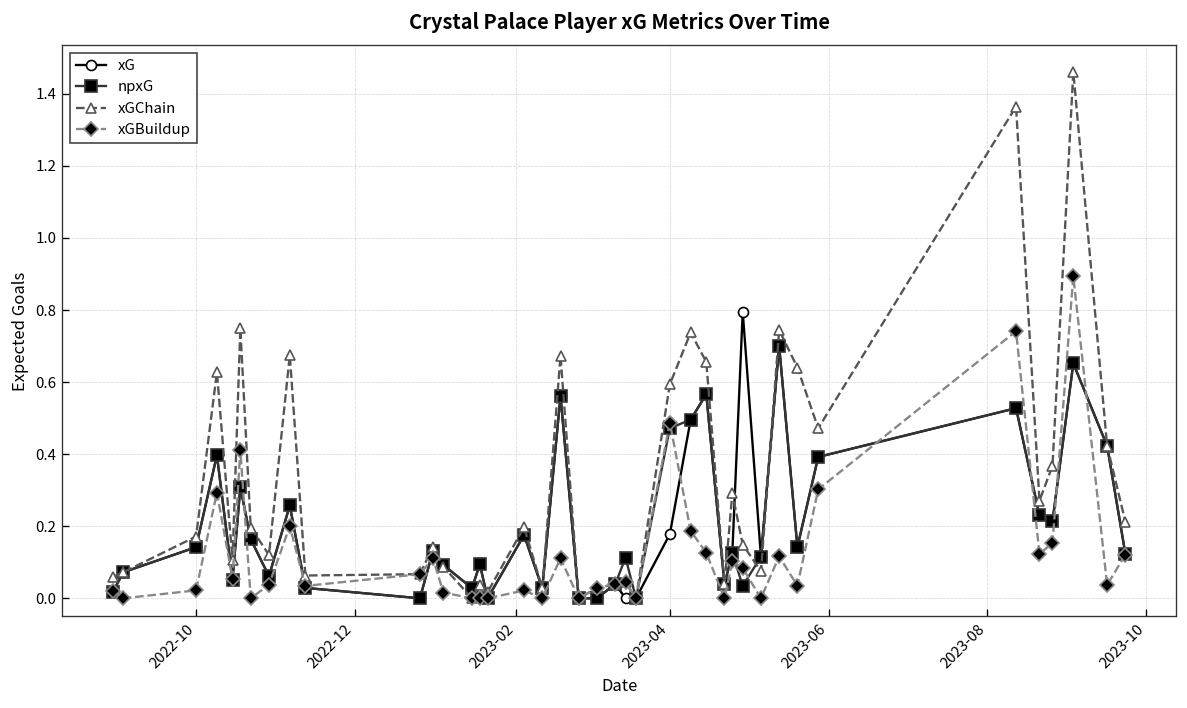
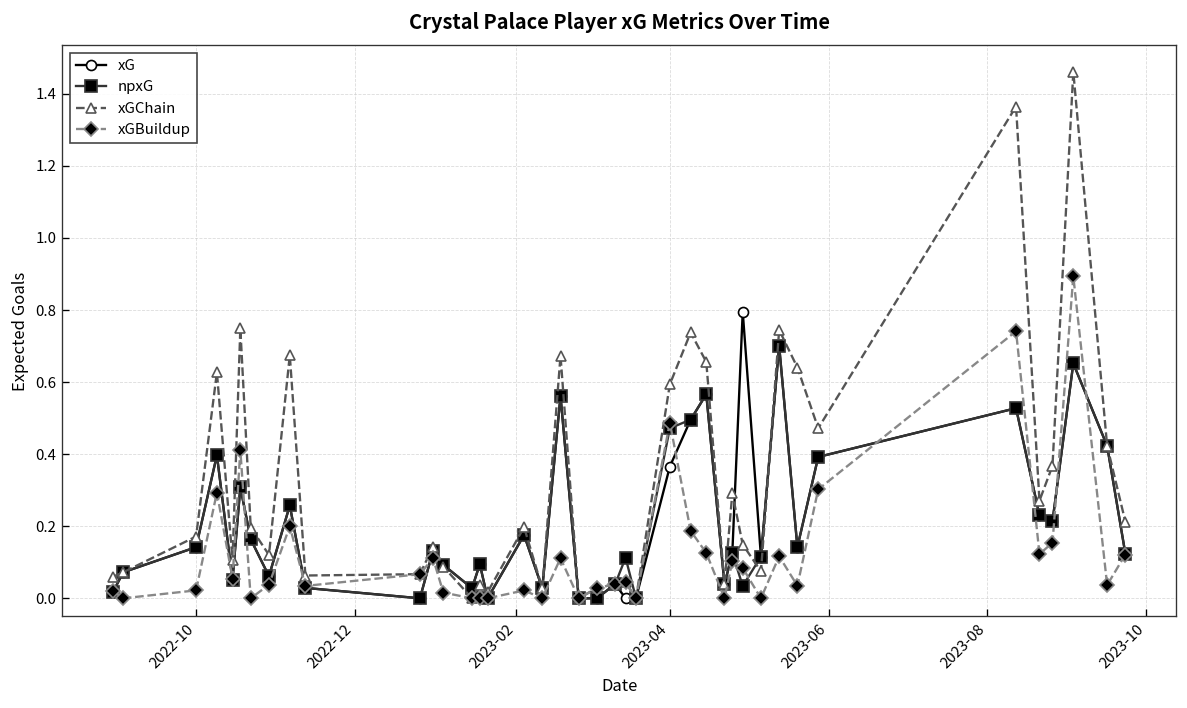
  {
    "xG": {
-     "2023-04": 0.18
+     "2023-04": 0.37
    },
    "xGBuildup": {
      "2022-10": 0.02,
      "2023-04": 0.49
    }
  }
